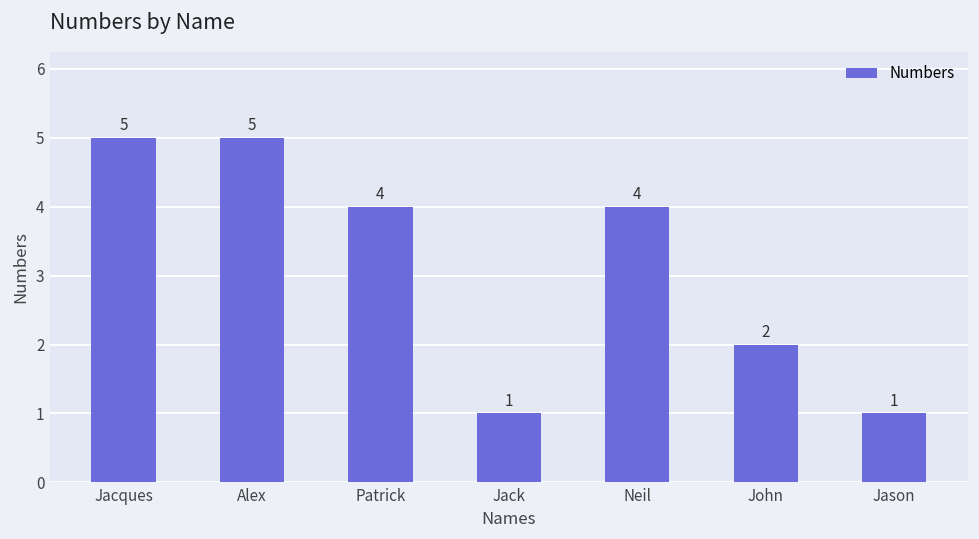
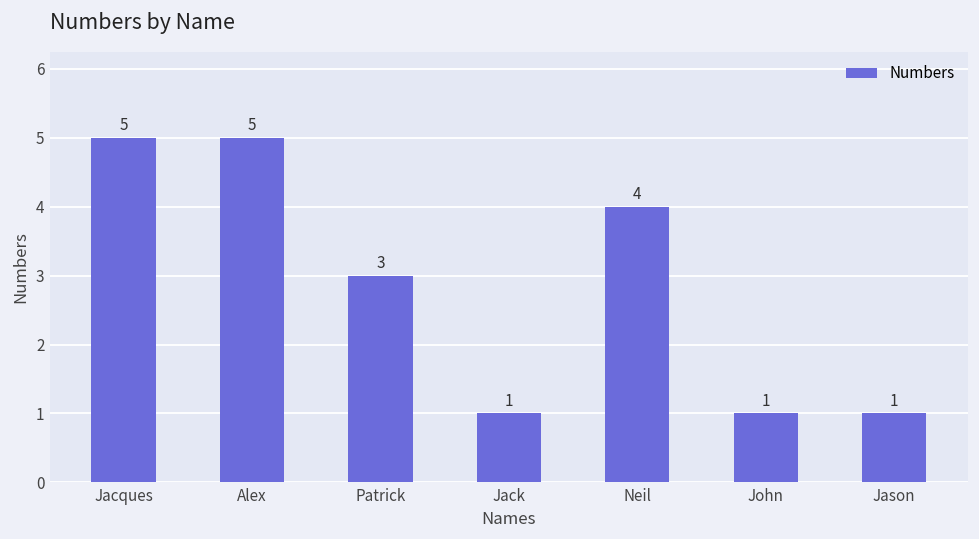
  {
    "Jacques": 5,
    "Alex": 5,
-   "Patrick": 4,
+   "Patrick": 3,
    "Jack": 1,
    "Neil": 4,
-   "John": 2,
+   "John": 1,
    "Jason": 1
  }
